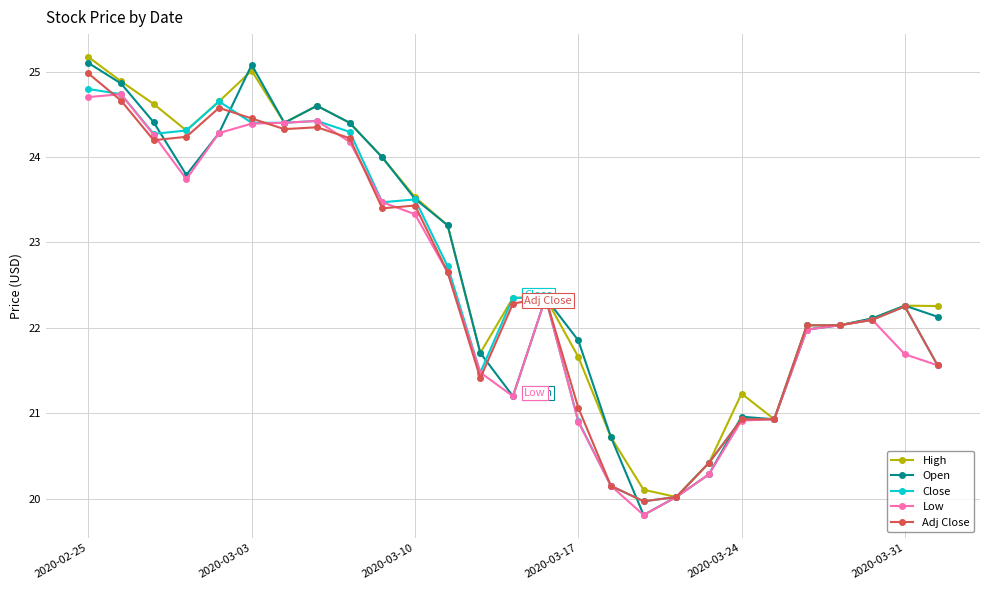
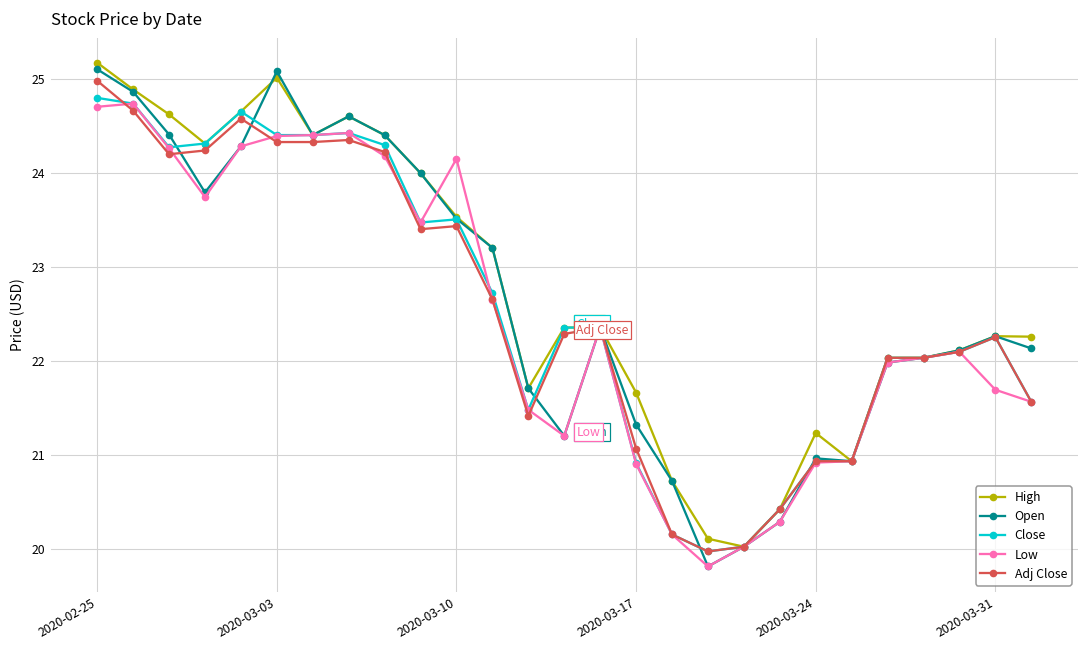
  {
    "High": {
      "2020-02-25": 25.2,
      "2020-03-03": 25.0,
      "2020-03-17": 21.7,
      "2020-03-24": 21.2
    },
    "Open": {
      "2020-02-25": 25.1,
      "2020-03-03": 25.1,
-     "2020-03-17": 21.9,
+     "2020-03-17": 21.3,
      "2020-03-24": 21.0
    },
    "Close": {
      "2020-02-25": 24.8
    },
    "Low": {
      "2020-02-25": 24.7,
-     "2020-03-10": 23.3,
+     "2020-03-10": 24.1,
      "2020-03-31": 21.7
    },
    "Adj Close": {
      "2020-02-25": 25.0,
-     "2020-03-03": 24.5,
+     "2020-03-03": 24.3,
      "2020-03-10": 23.4,
      "2020-03-17": 21.1
    }
  }
